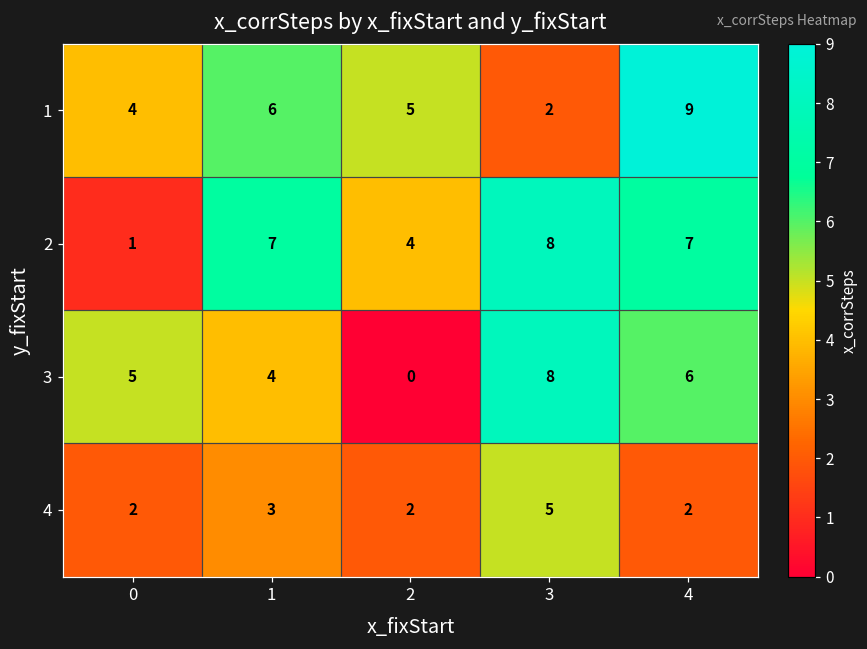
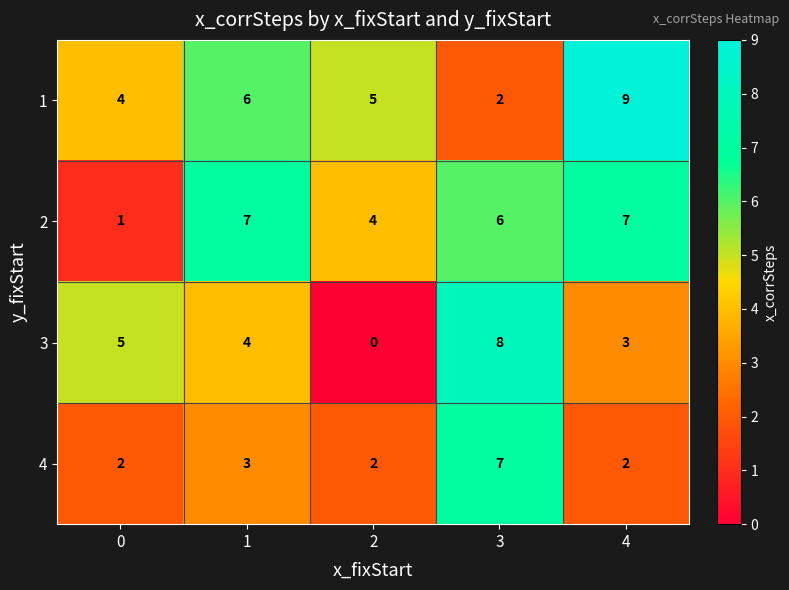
  {
    "1": {
      "0": 4,
      "1": 6,
      "2": 5,
      "3": 2,
      "4": 9
    },
    "2": {
      "0": 1,
      "1": 7,
      "2": 4,
-     "3": 8,
+     "3": 6,
      "4": 7
    },
    "3": {
      "0": 5,
      "1": 4,
      "2": 0,
      "3": 8,
-     "4": 6
+     "4": 3
    },
    "4": {
      "0": 2,
      "1": 3,
      "2": 2,
-     "3": 5,
+     "3": 7,
      "4": 2
    }
  }
